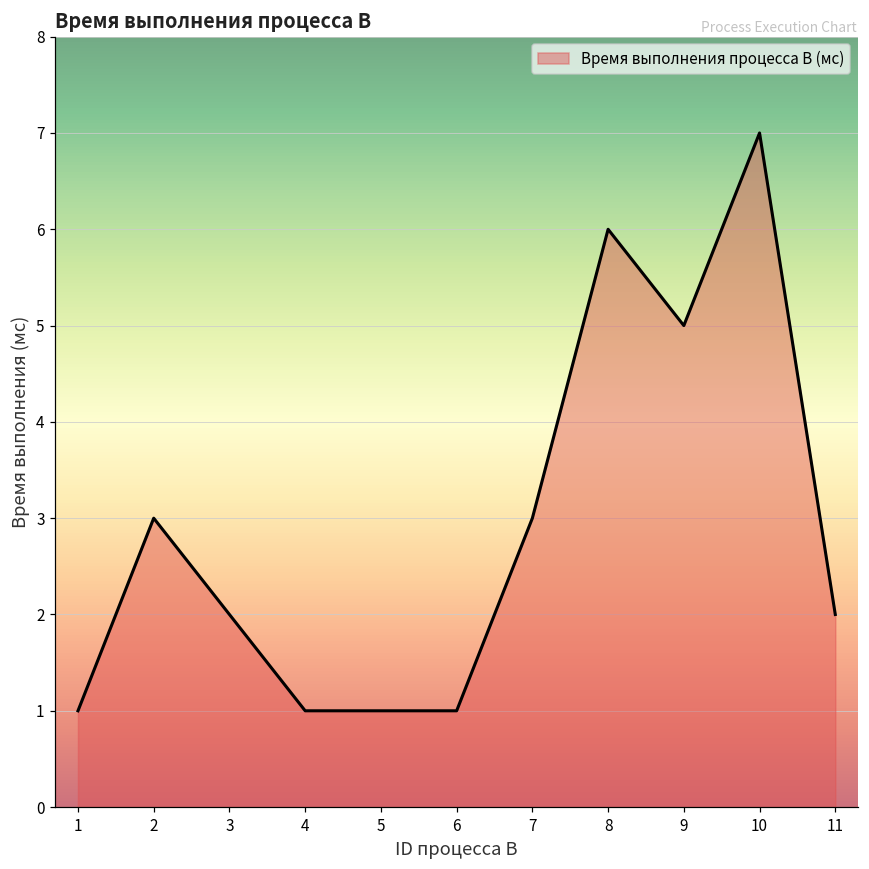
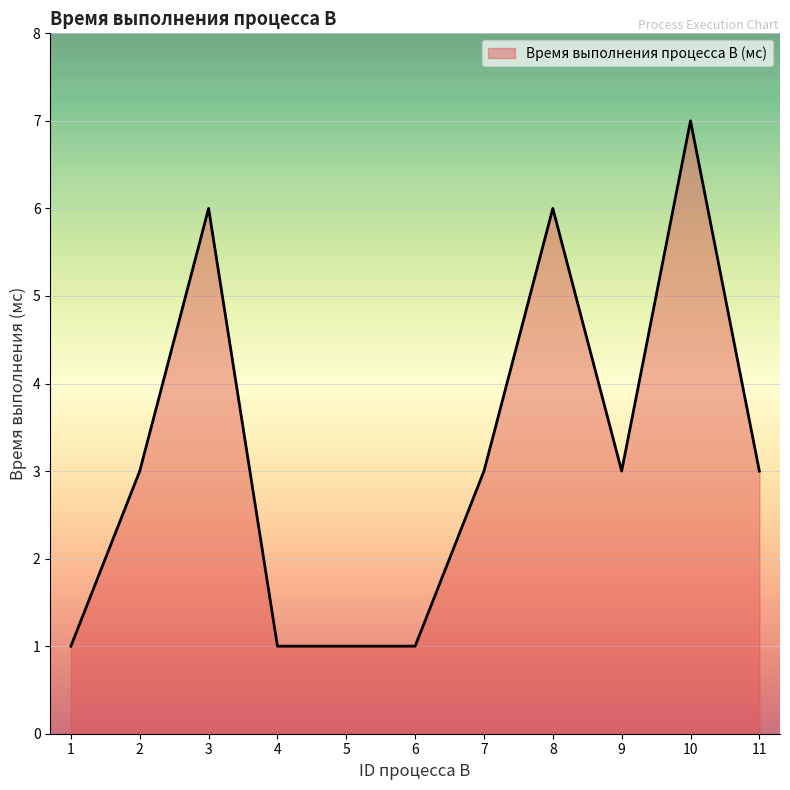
  {
    "1": 1,
    "2": 3,
-   "3": 2,
+   "3": 6,
    "4": 1,
    "5": 1,
    "6": 1,
    "7": 3,
    "8": 6,
-   "9": 5,
+   "9": 3,
    "10": 7,
-   "11": 2
+   "11": 3
  }
